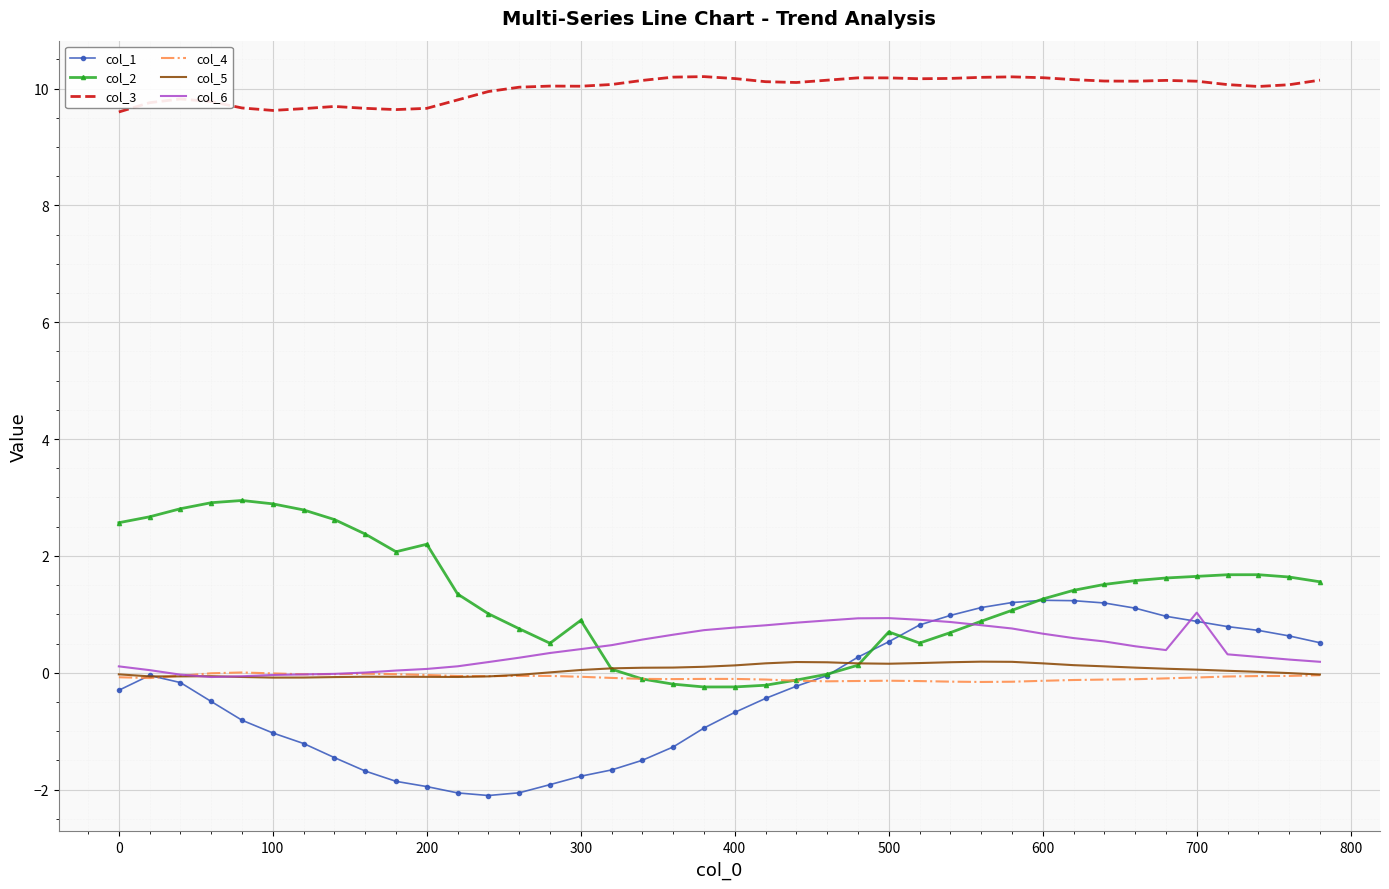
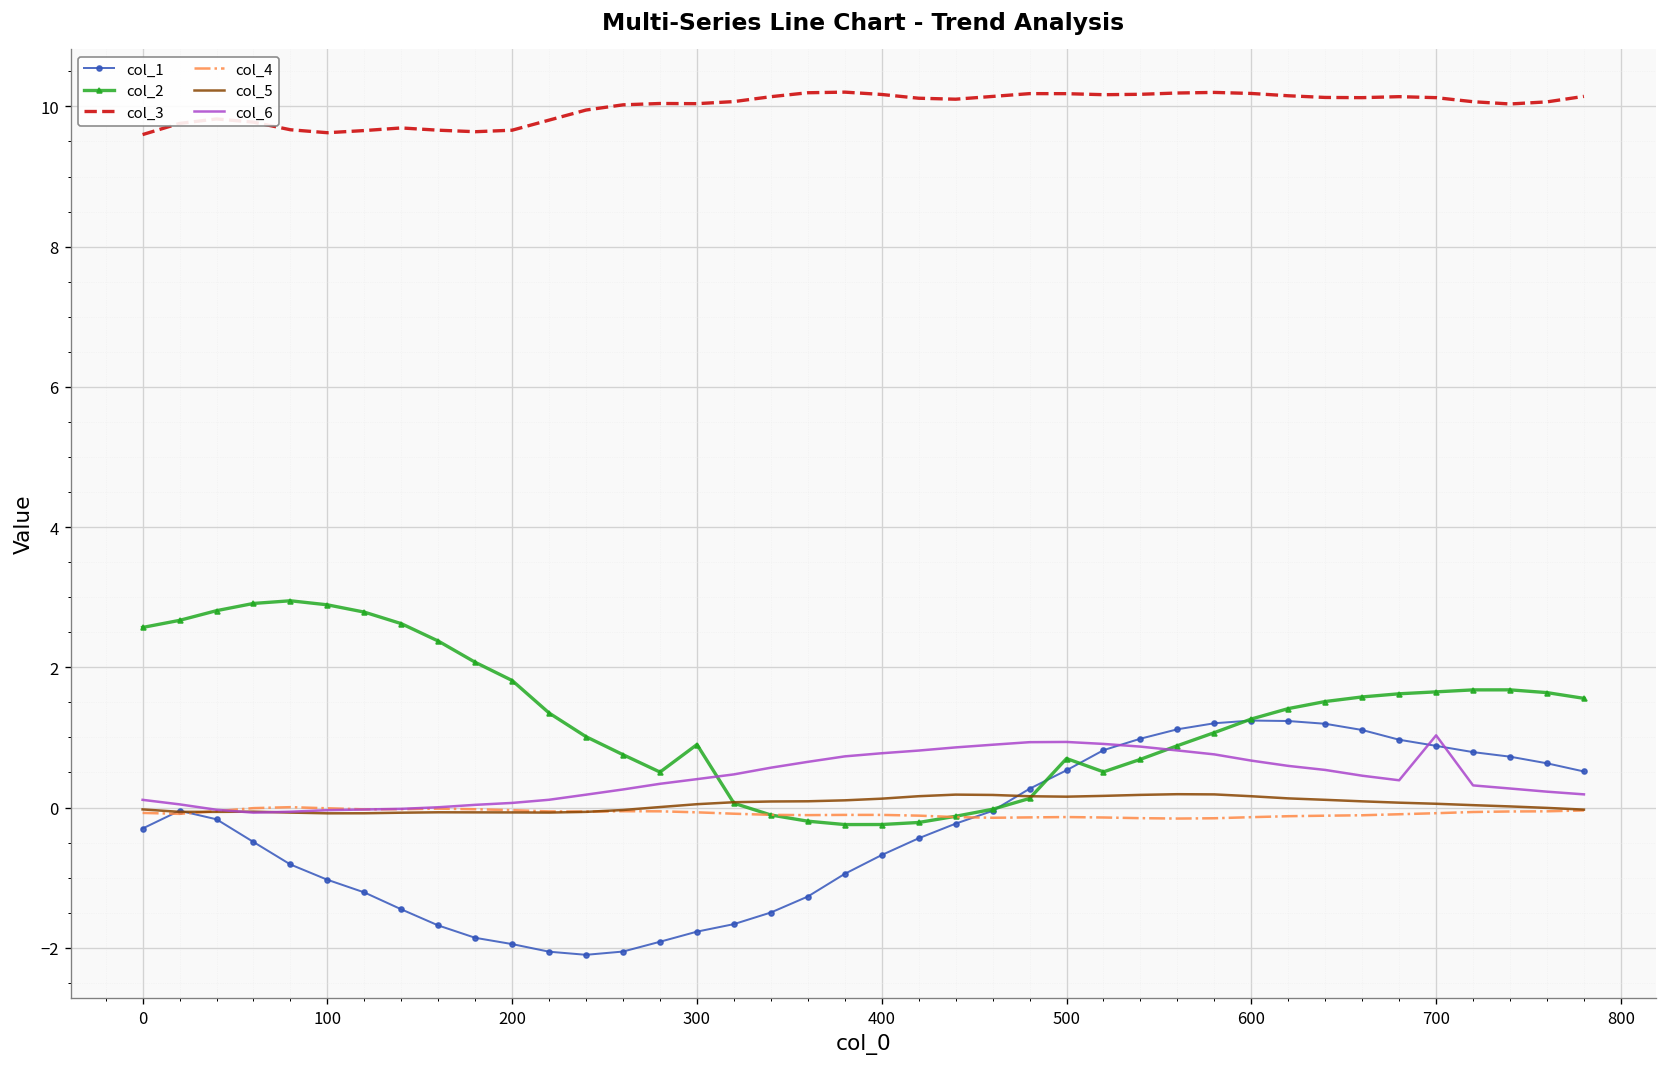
  {
    "col_1": {
      "0": -0.3,
      "100": -1.0,
      "200": -1.9,
      "300": -1.8,
      "400": -0.7,
      "500": 0.5,
      "700": 0.9
    },
    "col_2": {
      "0": 2.6,
      "100": 2.9,
-     "200": 2.2,
+     "200": 1.8,
      "300": 0.9,
      "400": -0.2,
      "500": 0.7,
      "700": 1.6
    },
    "col_3": {
      "0": 9.6,
      "100": 9.6,
      "200": 9.7,
      "300": 10.0,
      "400": 10.2,
      "500": 10.2,
      "600": 10.2,
      "700": 10.1
    },
    "col_4": {
      "0": -0.1,
      "300": -0.1,
      "400": -0.1,
      "500": -0.1,
      "600": -0.1,
      "700": -0.1
    },
    "col_5": {
      "0": 0.0,
      "100": -0.1,
      "300": 0.0,
      "400": 0.1,
      "500": 0.2,
      "600": 0.2,
      "700": 0.1
    },
    "col_6": {
      "0": 0.1,
      "200": 0.1,
      "300": 0.4,
      "400": 0.8,
      "500": 0.9,
      "600": 0.7,
      "700": 1.0
    }
  }
